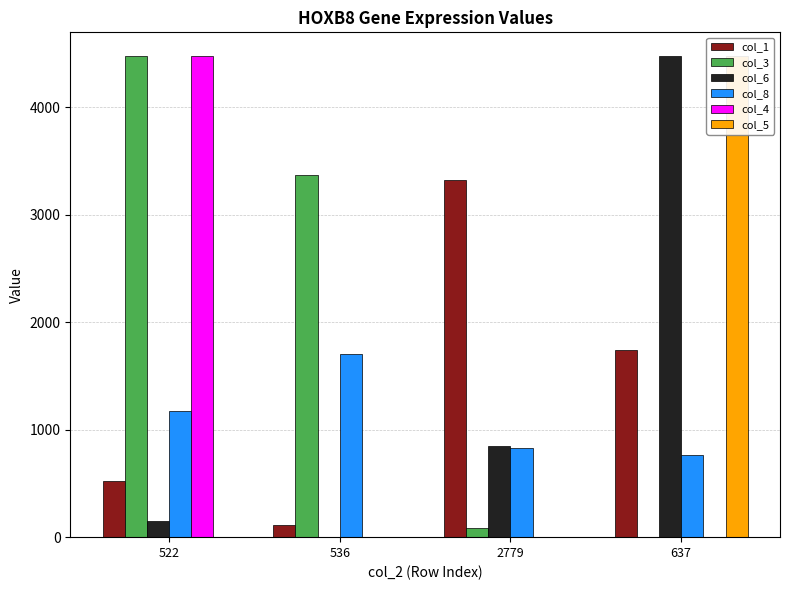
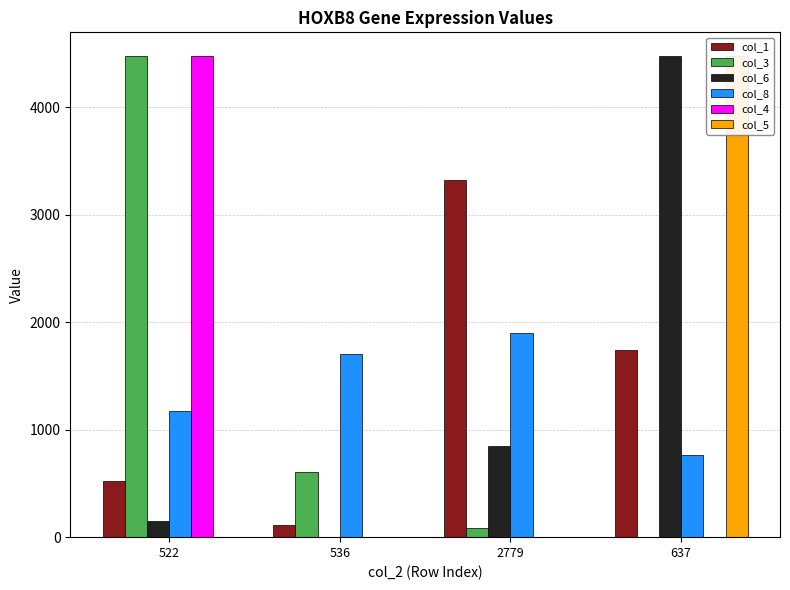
  {
    "col_1": {
      "522": 520,
      "536": 110,
      "2779": 3320,
      "637": 1750
    },
    "col_3": {
      "522": 4470,
-     "536": 3370,
+     "536": 600,
      "2779": 90,
      "637": 0
    },
    "col_6": {
      "522": 150,
      "536": 0,
      "2779": 850,
      "637": 4470
    },
    "col_8": {
      "522": 1170,
      "536": 1700,
-     "2779": 830,
+     "2779": 1900,
      "637": 770
    },
    "col_4": {
      "522": 4470,
      "536": 0,
      "2779": 0,
      "637": 0
    },
    "col_5": {
      "522": 0,
      "536": 0,
      "2779": 0
    }
  }
